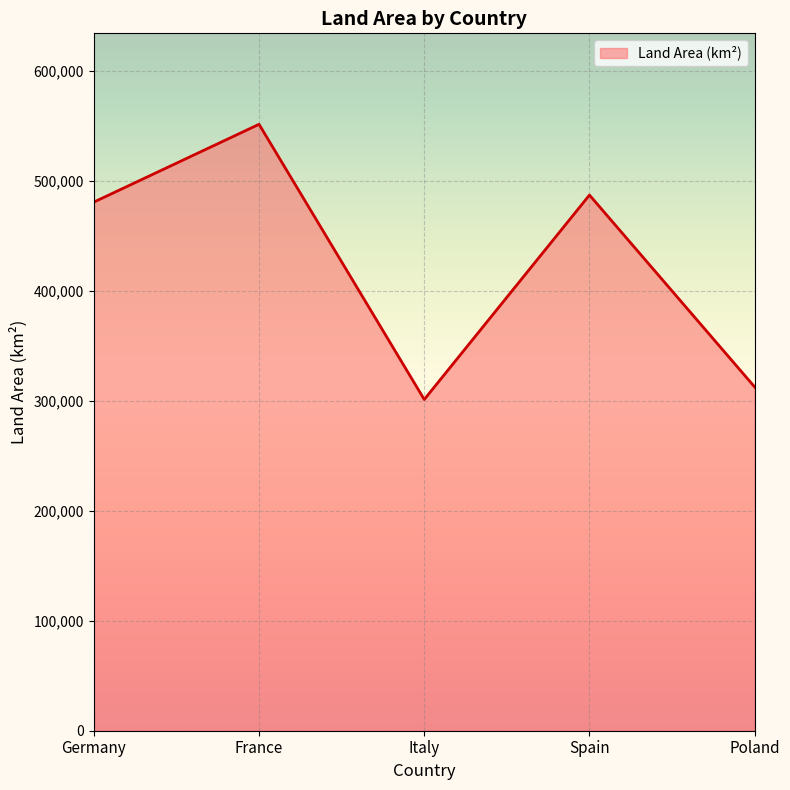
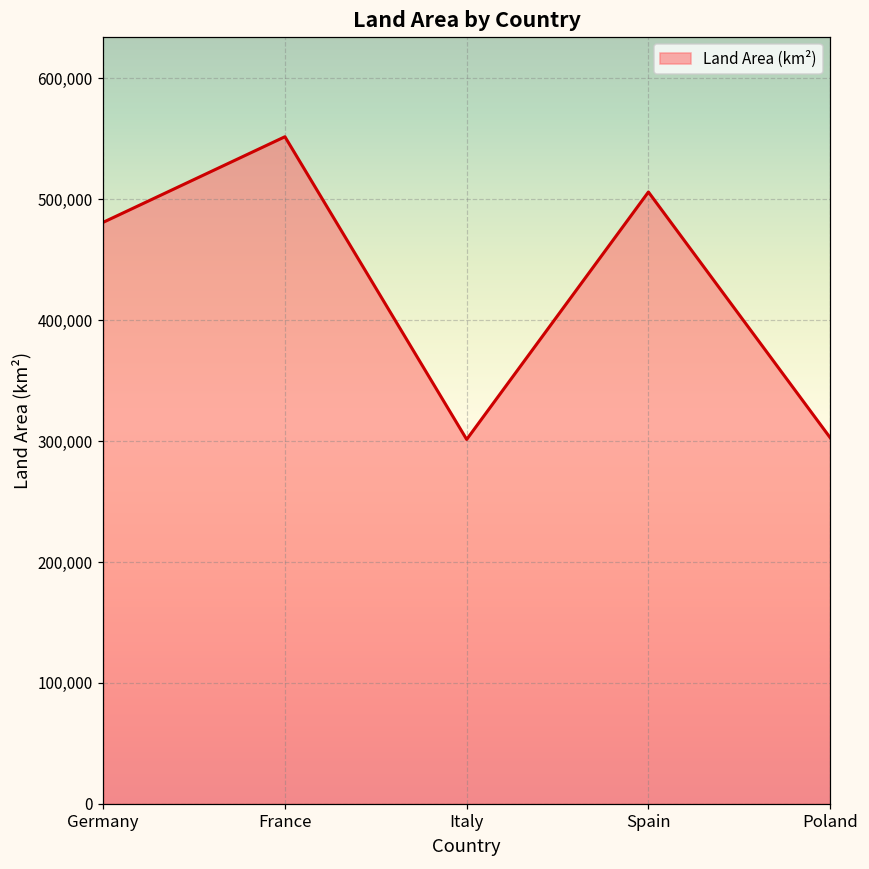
  {
    "Germany": "481,000",
    "France": "552,000",
    "Italy": "301,000",
-   "Spain": "487,000",
-   "Poland": "313,000"
+   "Spain": "506,000",
+   "Poland": "303,000"
  }
